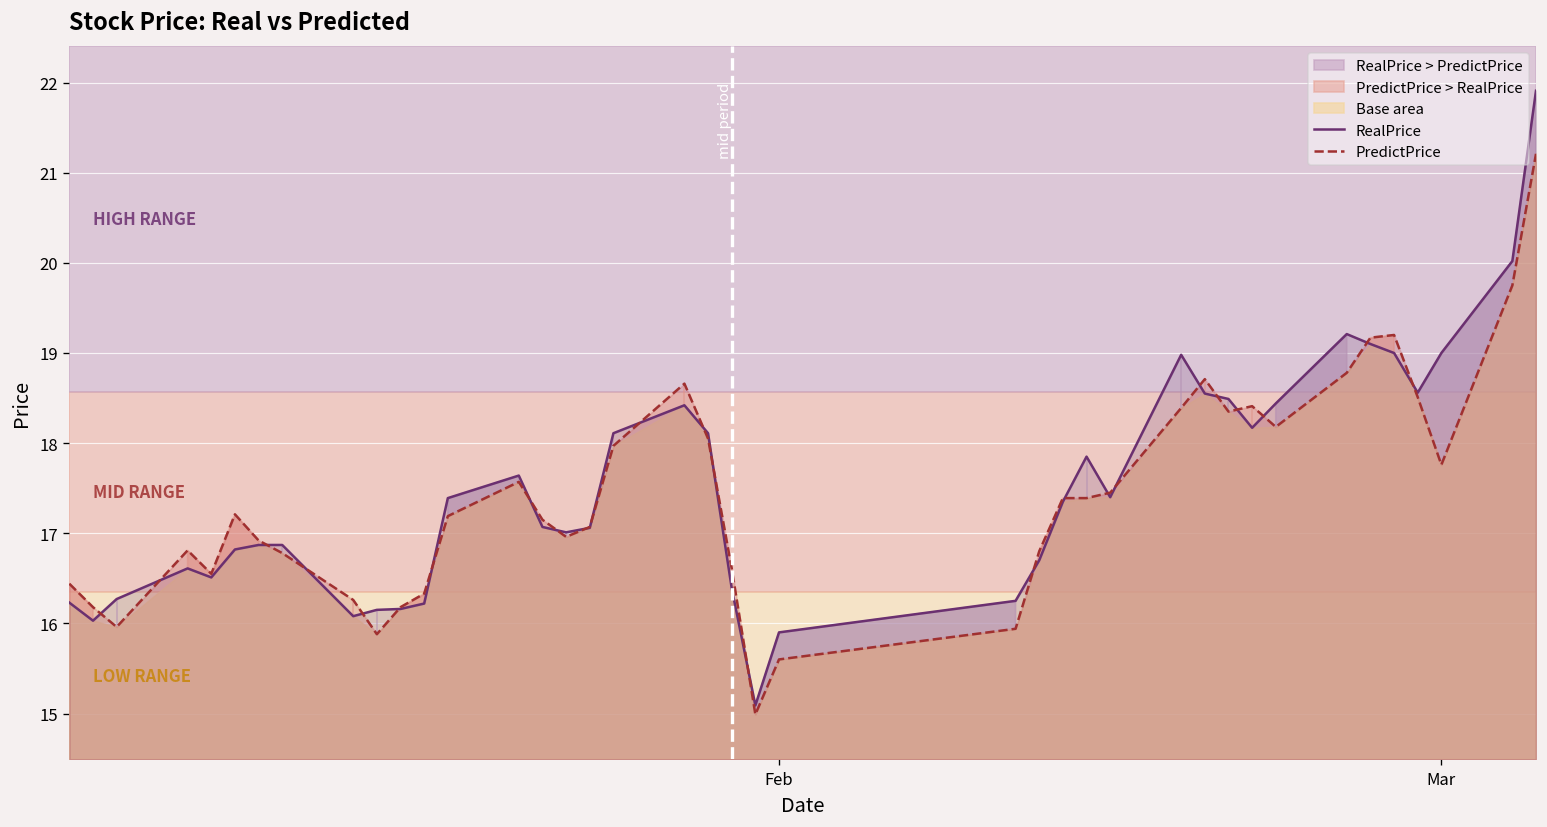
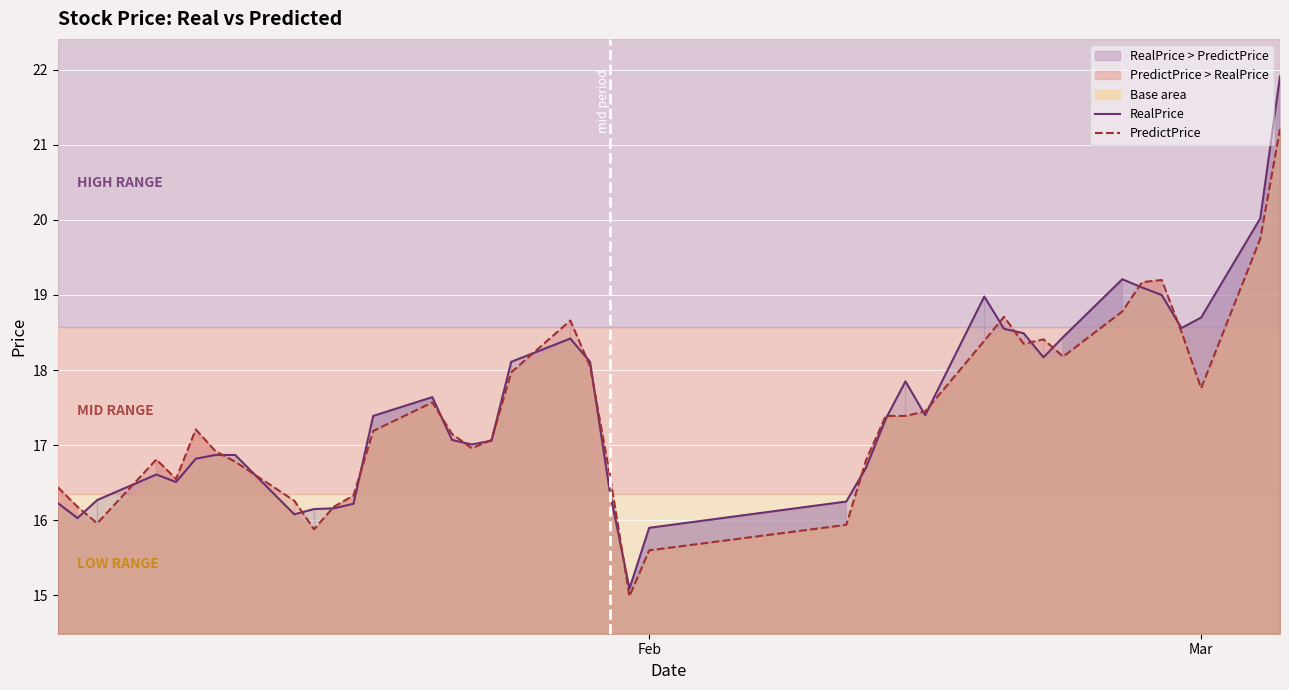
  {
    "RealPrice": {
      "Feb": 15.9,
-     "Mar": 19.0
+     "Mar": 18.7
    }
  }
